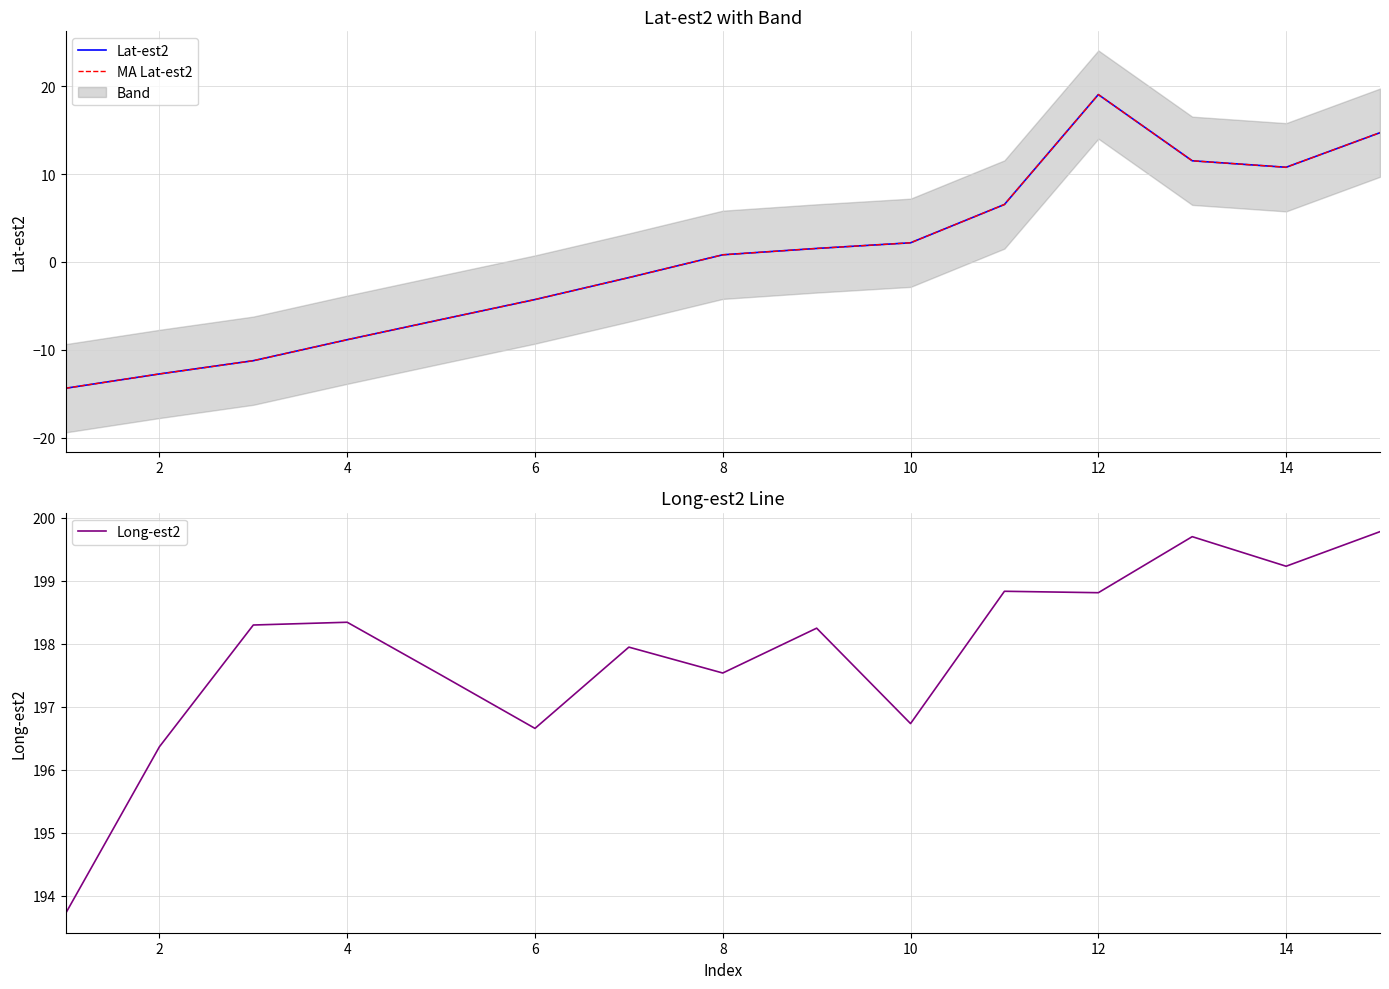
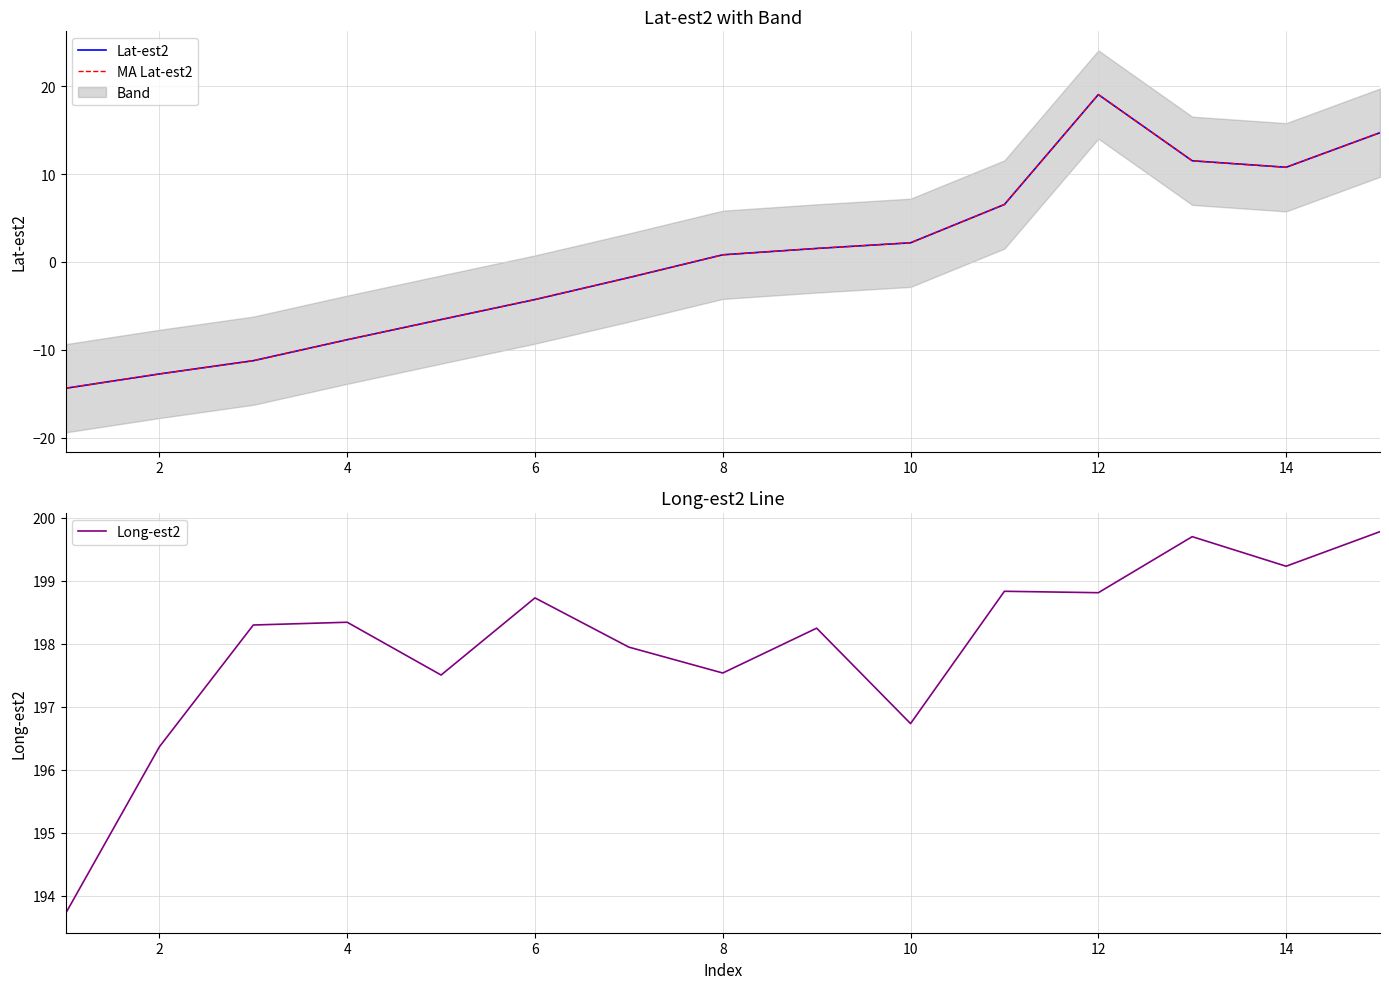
  {
    "Lat-est2 with Band": {
      "MA Lat-est2": {
        "2": -13,
        "4": -9,
        "6": -4,
        "8": 1,
        "10": 2,
        "12": 19,
        "14": 11
      }
    },
    "Long-est2 Line": {
      "2": 196.4,
      "4": 198.3,
-     "6": 196.7,
+     "6": 198.7,
      "8": 197.5,
      "10": 196.7,
      "12": 198.8,
      "14": 199.2
    }
  }
